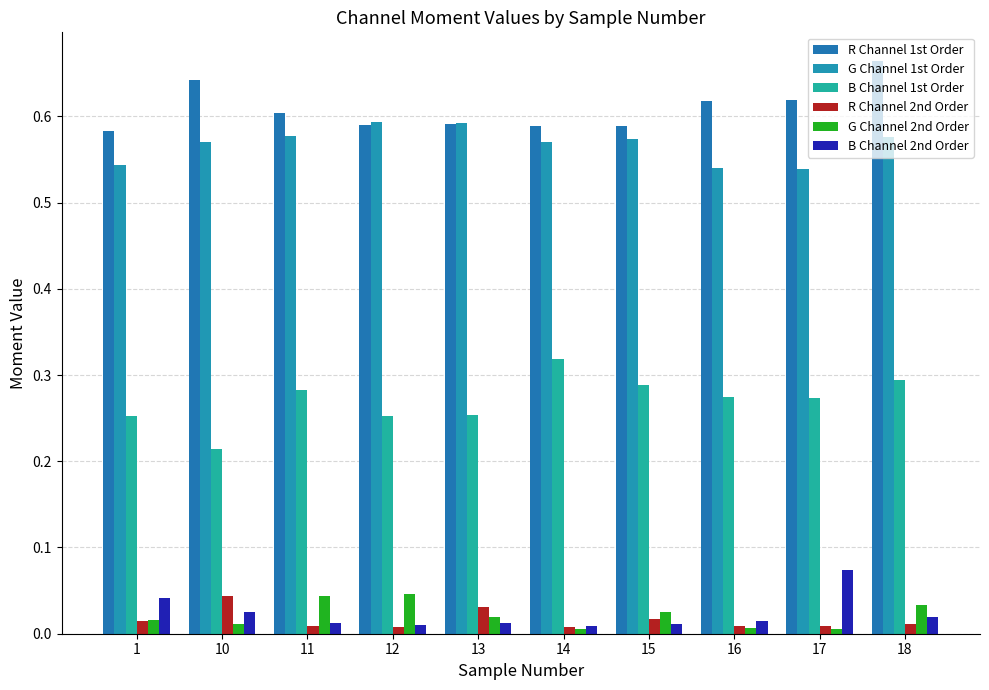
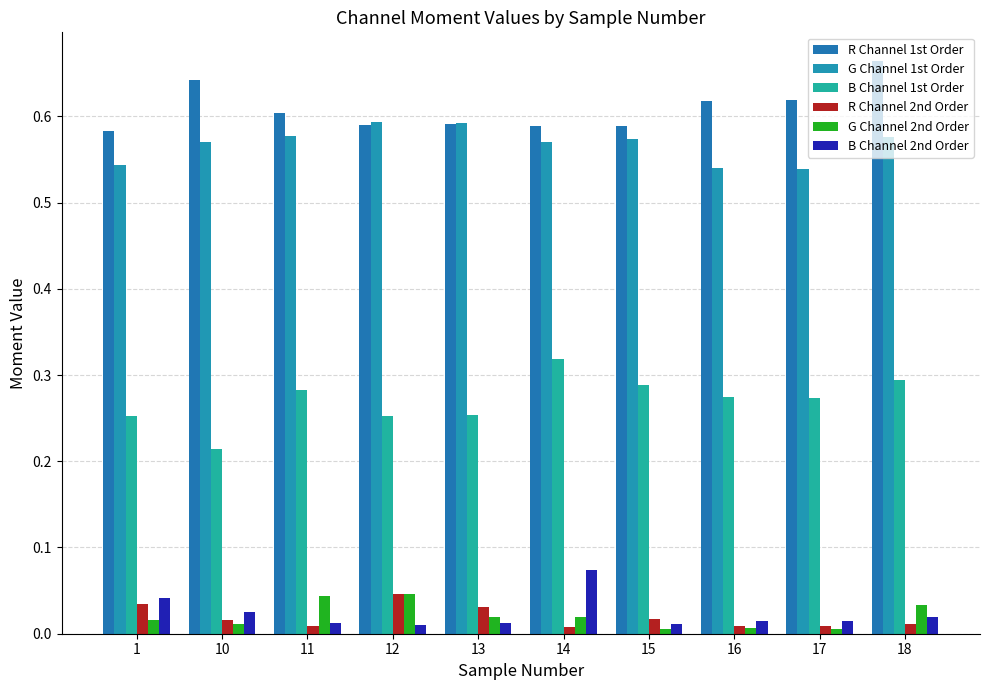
  {
    "R Channel 2nd Order": {
-     "1": 0.01,
-     "10": 0.04,
+     "1": 0.03,
+     "10": 0.02,
      "11": 0.01,
-     "12": 0.01,
+     "12": 0.05,
      "13": 0.03,
      "14": 0.01,
      "15": 0.02,
      "16": 0.01,
      "17": 0.01,
      "18": 0.01
    },
    "G Channel 2nd Order": {
      "1": 0.02,
      "10": 0.01,
      "11": 0.04,
      "12": 0.05,
      "13": 0.02,
-     "14": 0.01,
-     "15": 0.03,
+     "14": 0.02,
+     "15": 0.01,
      "16": 0.01,
      "17": 0.01,
      "18": 0.03
    },
    "B Channel 2nd Order": {
      "1": 0.04,
      "10": 0.02,
      "11": 0.01,
      "12": 0.01,
      "13": 0.01,
-     "14": 0.01,
+     "14": 0.07,
      "15": 0.01,
      "16": 0.01,
-     "17": 0.07,
+     "17": 0.01,
      "18": 0.02
    }
  }
